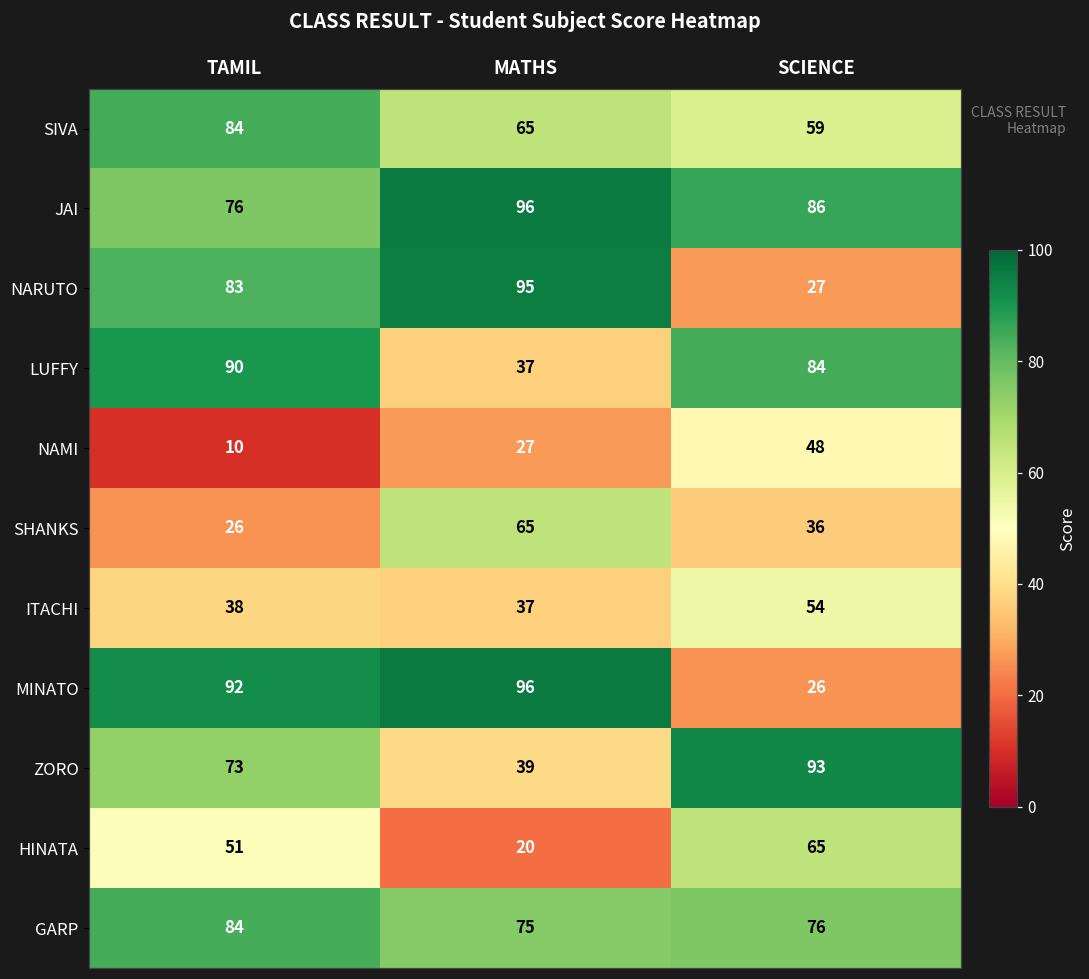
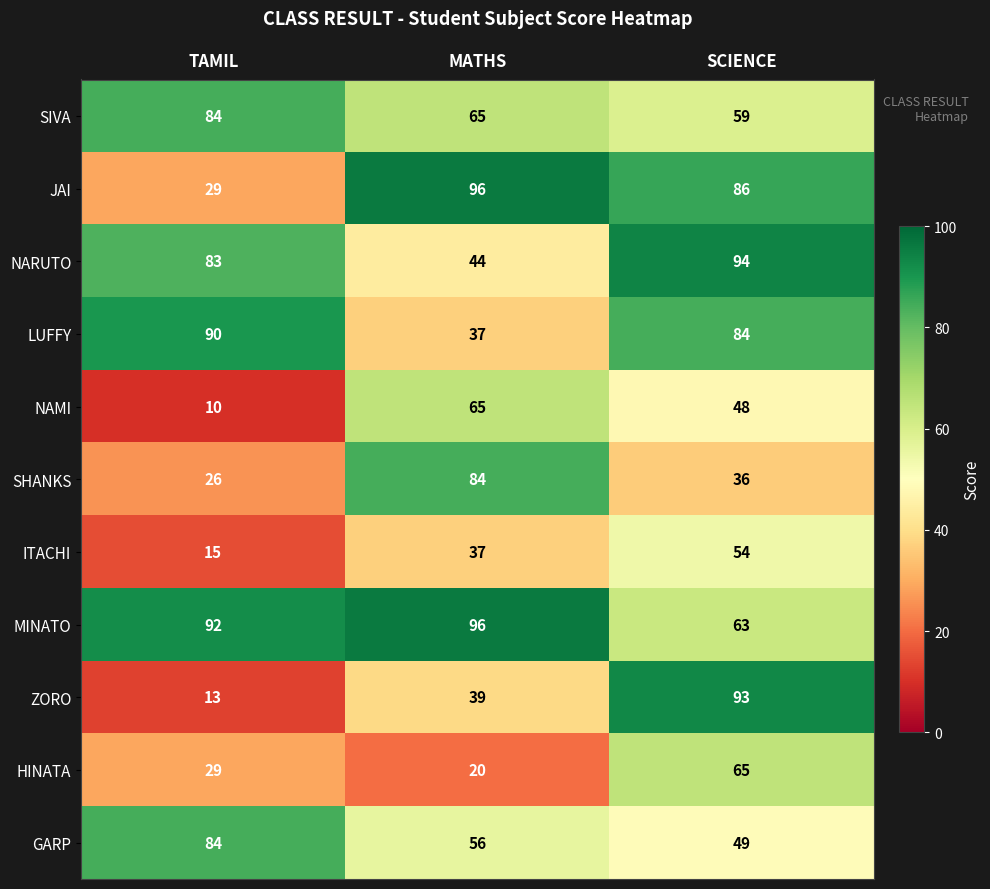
  {
    "SIVA": {
      "TAMIL": 84,
      "MATHS": 65,
      "SCIENCE": 59
    },
    "JAI": {
-     "TAMIL": 76,
+     "TAMIL": 29,
      "MATHS": 96,
      "SCIENCE": 86
    },
    "NARUTO": {
      "TAMIL": 83,
-     "MATHS": 95,
-     "SCIENCE": 27
+     "MATHS": 44,
+     "SCIENCE": 94
    },
    "LUFFY": {
      "TAMIL": 90,
      "MATHS": 37,
      "SCIENCE": 84
    },
    "NAMI": {
      "TAMIL": 10,
-     "MATHS": 27,
+     "MATHS": 65,
      "SCIENCE": 48
    },
    "SHANKS": {
      "TAMIL": 26,
-     "MATHS": 65,
+     "MATHS": 84,
      "SCIENCE": 36
    },
    "ITACHI": {
-     "TAMIL": 38,
+     "TAMIL": 15,
      "MATHS": 37,
      "SCIENCE": 54
    },
    "MINATO": {
      "TAMIL": 92,
      "MATHS": 96,
-     "SCIENCE": 26
+     "SCIENCE": 63
    },
    "ZORO": {
-     "TAMIL": 73,
+     "TAMIL": 13,
      "MATHS": 39,
      "SCIENCE": 93
    },
    "HINATA": {
-     "TAMIL": 51,
+     "TAMIL": 29,
      "MATHS": 20,
      "SCIENCE": 65
    },
    "GARP": {
      "TAMIL": 84,
-     "MATHS": 75,
-     "SCIENCE": 76
+     "MATHS": 56,
+     "SCIENCE": 49
    }
  }
